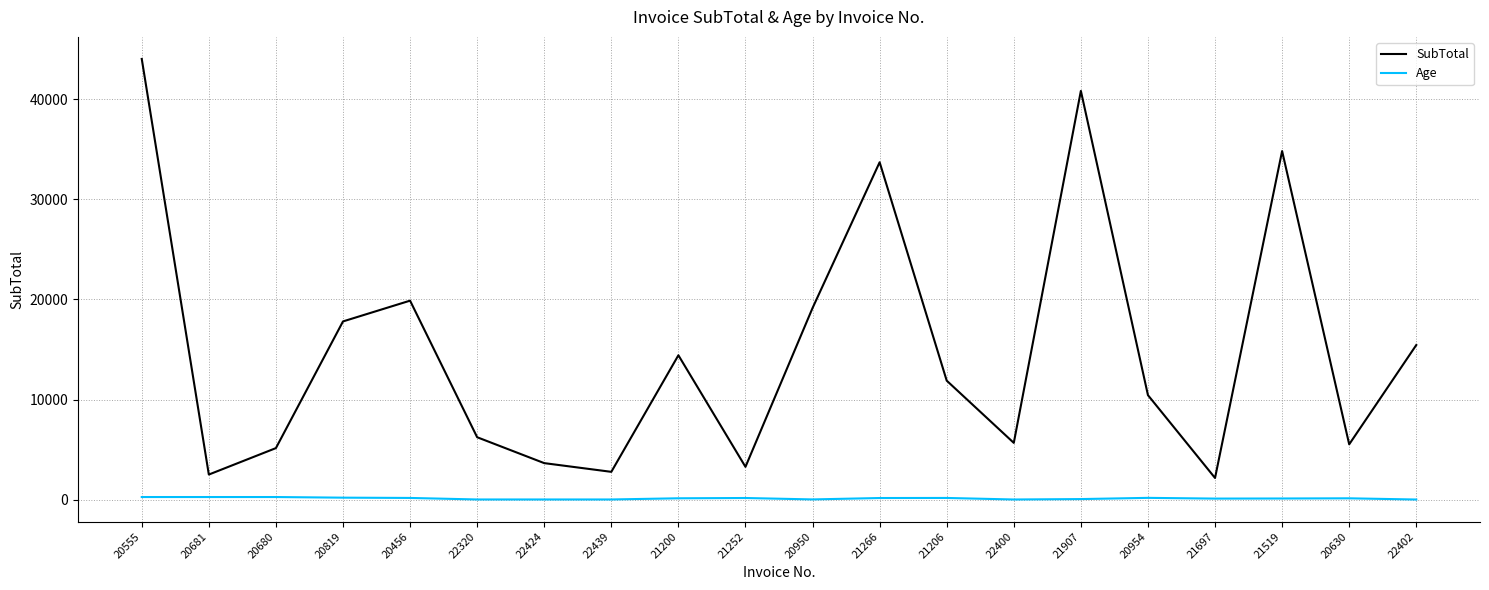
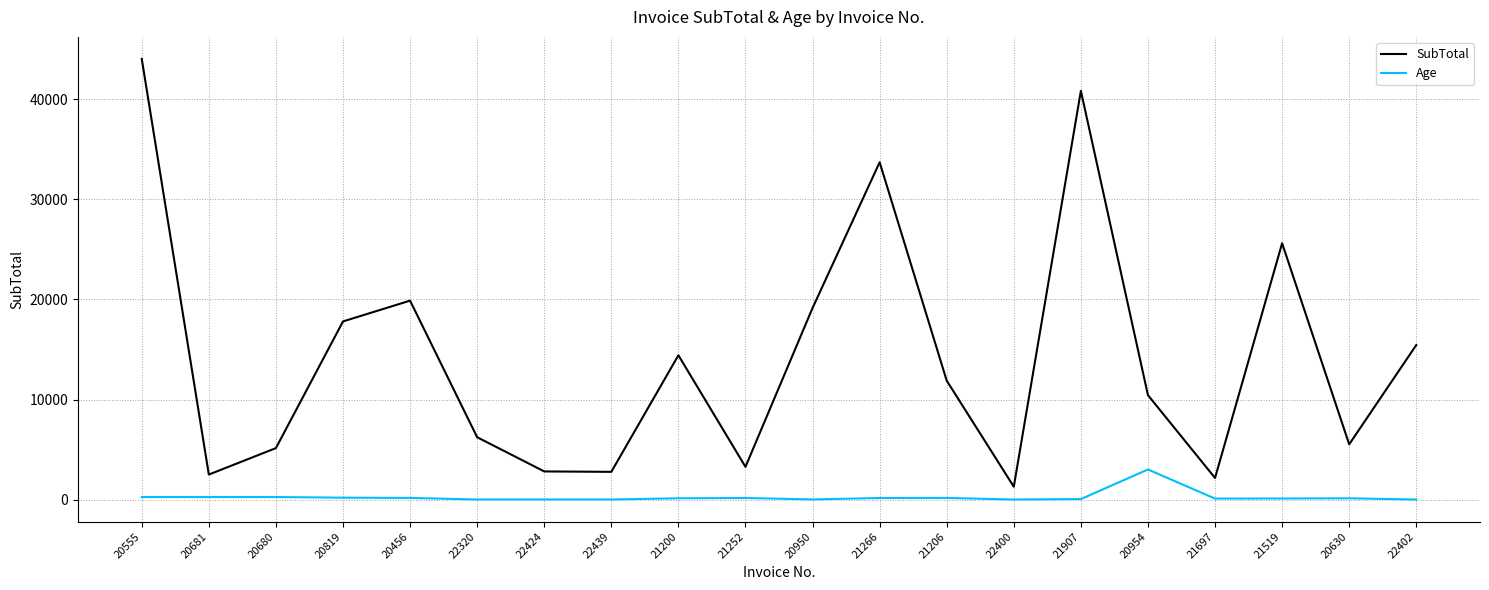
  {
    "SubTotal": {
      "20555": 44000,
      "20681": 2500,
      "20680": 5200,
      "20819": 17800,
      "20456": 19900,
      "22320": 6200,
-     "22424": 3600,
+     "22424": 2800,
      "22439": 2800,
      "21200": 14400,
      "21252": 3300,
      "20950": 19200,
      "21266": 33700,
      "21206": 11900,
-     "22400": 5700,
+     "22400": 1300,
      "21907": 40800,
      "20954": 10400,
      "21697": 2200,
-     "21519": 34800,
+     "21519": 25600,
      "20630": 5500,
      "22402": 15400
    },
    "Age": {
      "20555": 300,
      "20681": 300,
      "20680": 300,
      "20819": 200,
      "20456": 200,
      "22320": 0,
      "22424": 0,
      "22439": 0,
      "21200": 100,
      "21252": 200,
      "20950": 0,
      "21266": 200,
      "21206": 200,
      "22400": 0,
      "21907": 100,
-     "20954": 200,
+     "20954": 3000,
      "21697": 100,
      "21519": 100,
      "20630": 100,
      "22402": 0
    }
  }
